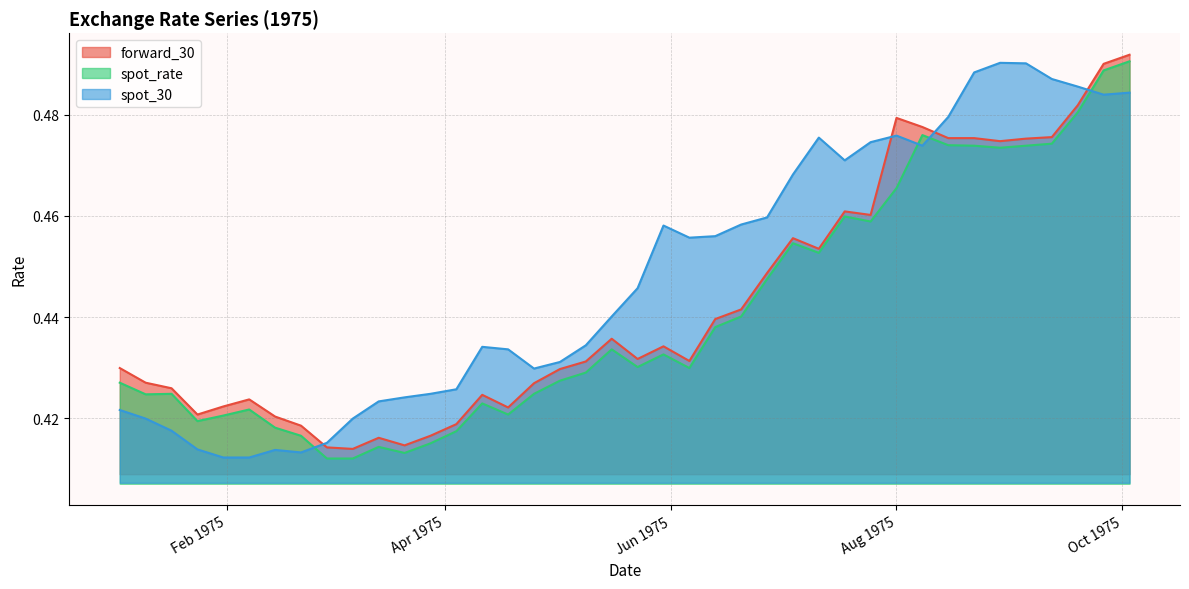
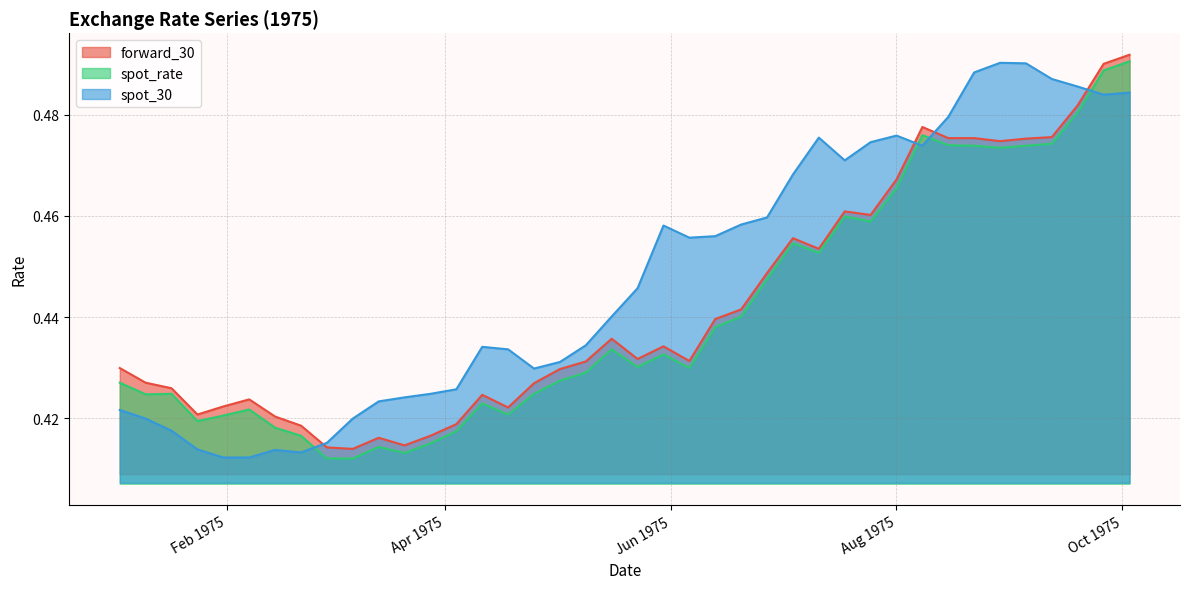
  {
    "forward_30": {
-     "Aug 1975": 0.479
+     "Aug 1975": 0.467
    },
    "spot_rate": {
      "Aug 1975": 0.466
    },
    "spot_30": {
      "Aug 1975": 0.476
    }
  }
